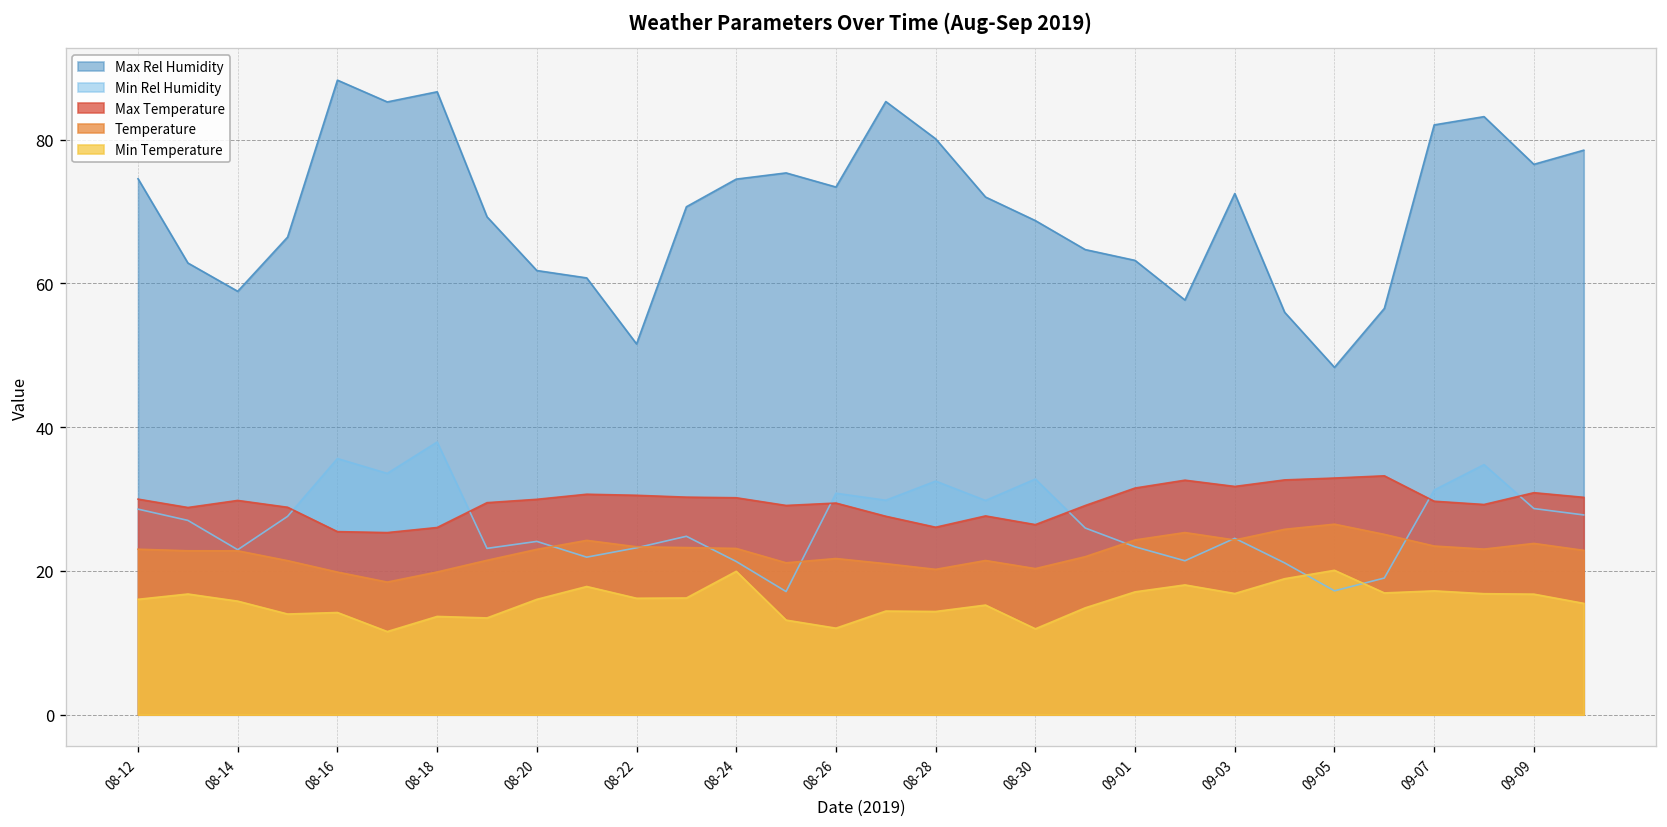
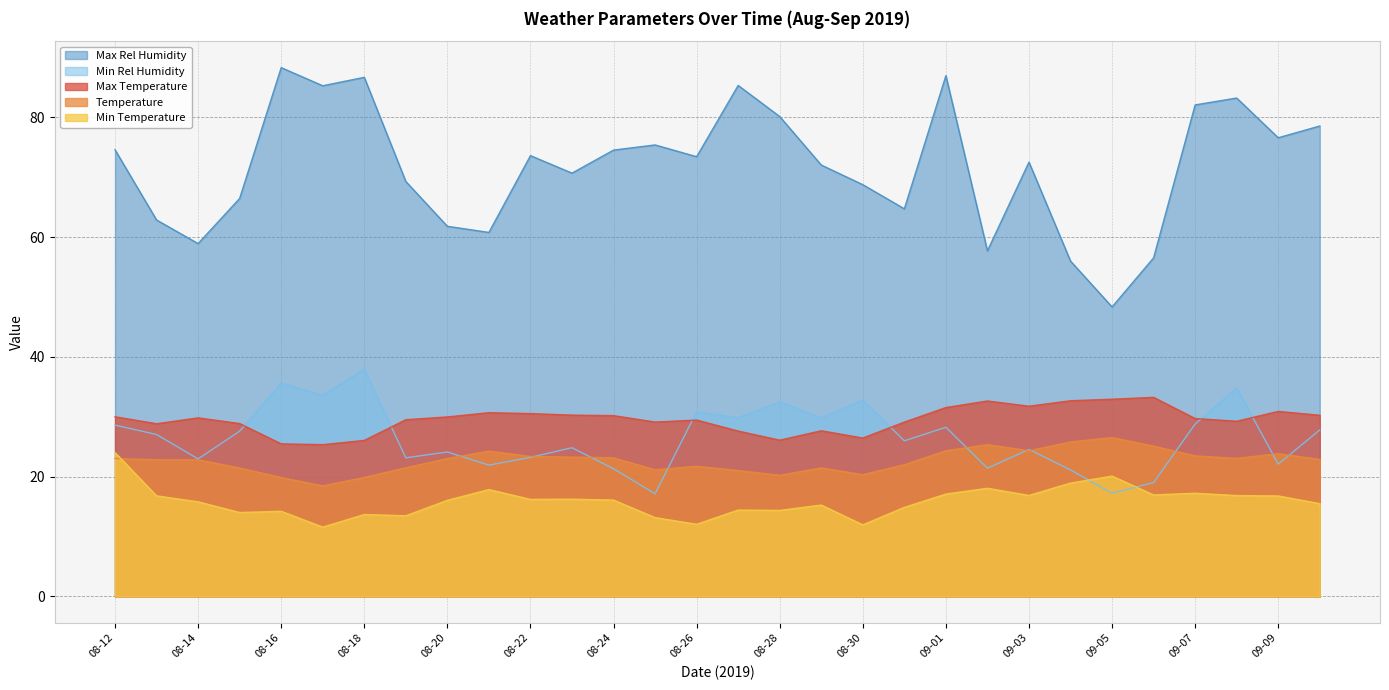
  {
    "Max Rel Humidity": {
      "08-12": 75,
      "08-14": 59,
      "08-16": 88,
      "08-18": 87,
      "08-20": 62,
-     "08-22": 52,
+     "08-22": 74,
      "08-24": 75,
      "08-26": 73,
      "08-28": 80,
      "08-30": 69,
-     "09-01": 63,
+     "09-01": 87,
      "09-03": 73,
      "09-05": 48,
      "09-07": 82,
      "09-09": 77
    },
    "Min Rel Humidity": {
      "08-12": 29,
      "08-16": 36,
      "08-18": 38,
      "08-20": 24,
      "08-24": 21,
      "08-26": 31,
      "08-28": 33,
      "08-30": 33,
-     "09-01": 23,
+     "09-01": 28,
      "09-05": 17,
-     "09-07": 31,
-     "09-09": 29
+     "09-07": 29,
+     "09-09": 22
    },
    "Min Temperature": {
-     "08-12": 16,
+     "08-12": 24,
      "08-14": 16,
      "08-16": 14,
      "08-18": 14,
      "08-20": 16,
      "08-22": 16,
-     "08-24": 20,
+     "08-24": 16,
      "08-26": 12,
      "08-28": 14,
      "08-30": 12,
      "09-01": 17,
      "09-03": 17,
      "09-05": 20,
      "09-07": 17,
      "09-09": 17
    }
  }
